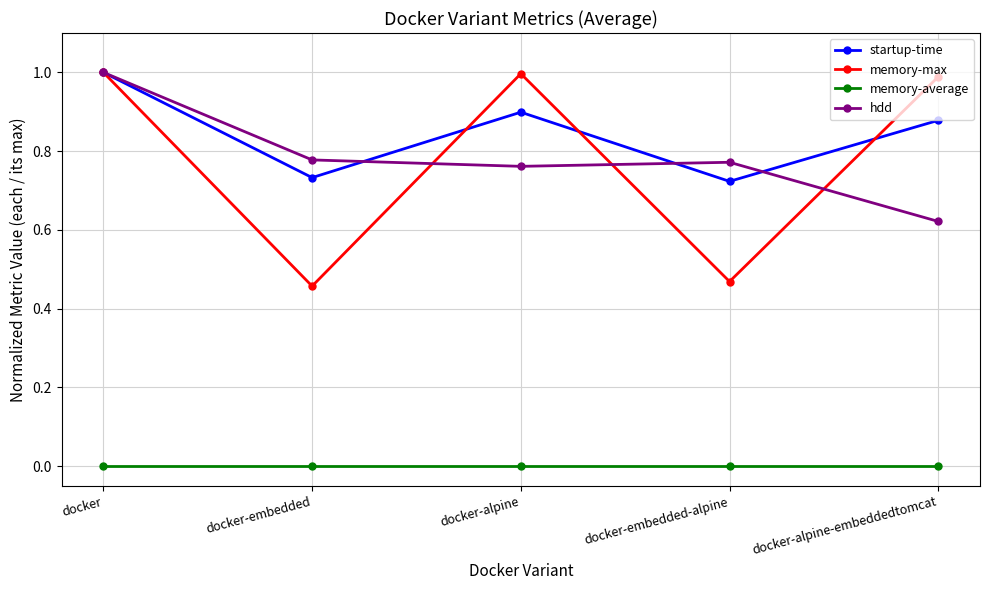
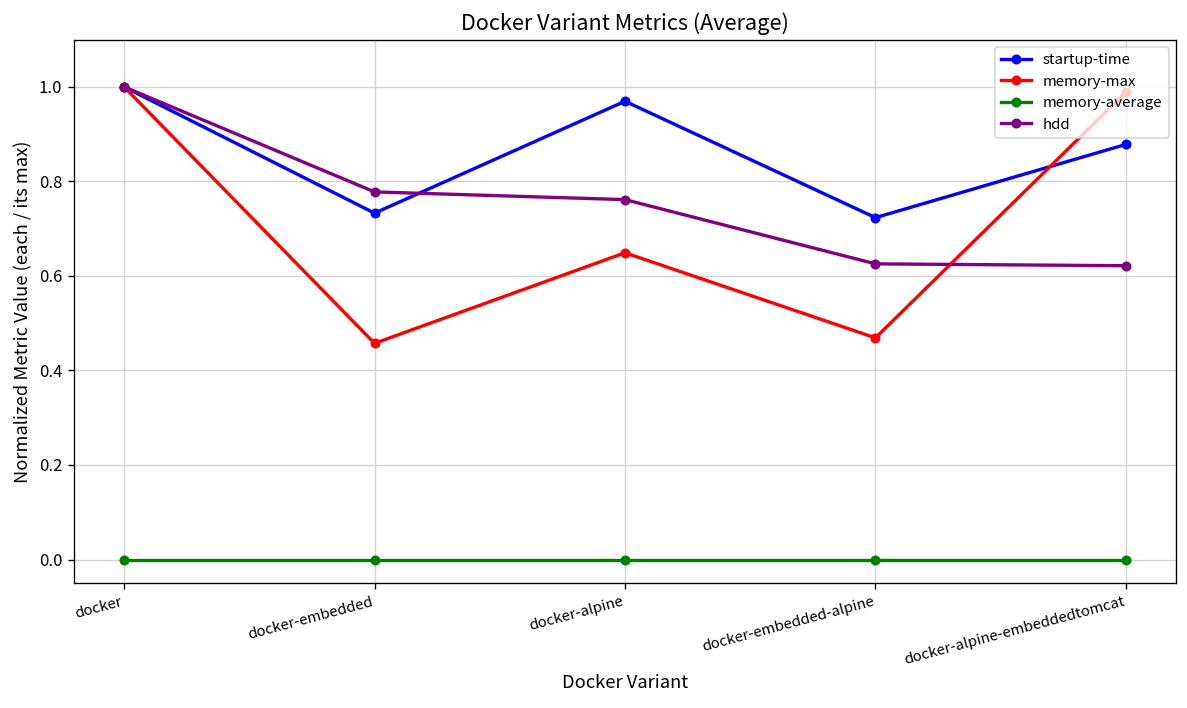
  {
    "startup-time": {
      "docker-embedded": 0.73,
-     "docker-alpine": 0.90,
+     "docker-alpine": 0.97,
      "docker-embedded-alpine": 0.72,
      "docker-alpine-embeddedtomcat": 0.88
    },
    "memory-max": {
      "docker-embedded": 0.46,
-     "docker-alpine": 1.00,
+     "docker-alpine": 0.65,
      "docker-embedded-alpine": 0.47
    },
    "memory-average": {
      "docker": 0.00,
      "docker-embedded": 0.00,
      "docker-alpine": 0.00,
      "docker-embedded-alpine": 0.00,
      "docker-alpine-embeddedtomcat": 0.00
    },
    "hdd": {
      "docker-embedded": 0.78,
      "docker-alpine": 0.76,
-     "docker-embedded-alpine": 0.77,
+     "docker-embedded-alpine": 0.63,
      "docker-alpine-embeddedtomcat": 0.62
    }
  }
